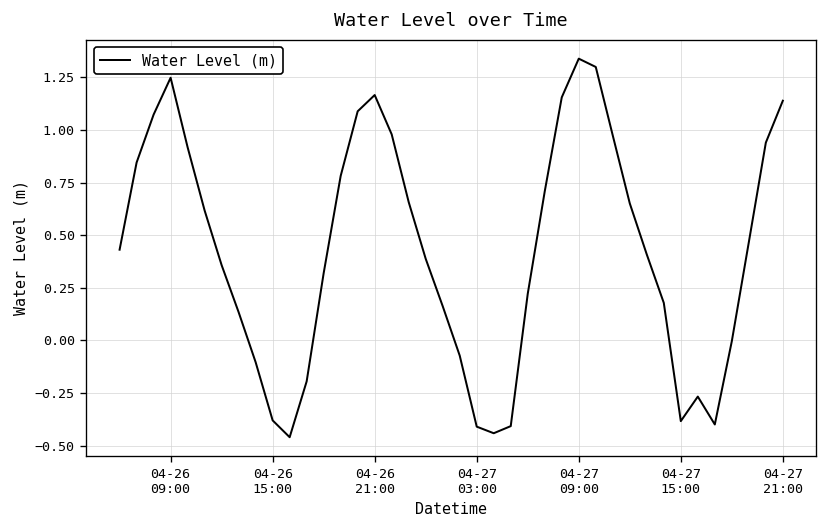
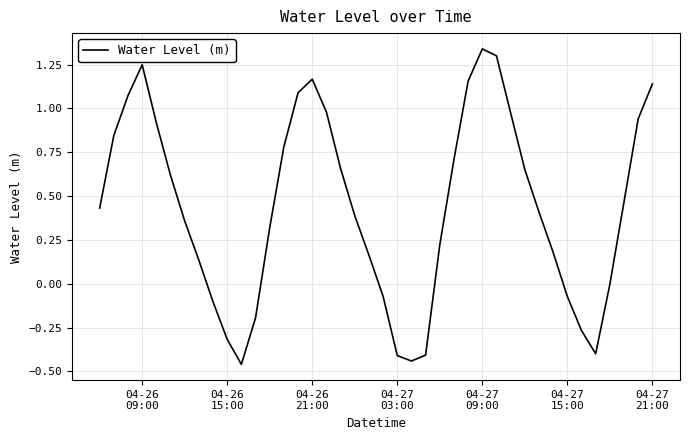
  {
    "04-26 09:00": 1.25,
-   "04-26 15:00": -0.38,
+   "04-26 15:00": -0.32,
    "04-26 21:00": 1.17,
    "04-27 03:00": -0.41,
    "04-27 09:00": 1.34,
-   "04-27 15:00": -0.38,
+   "04-27 15:00": -0.07,
    "04-27 21:00": 1.14
  }
